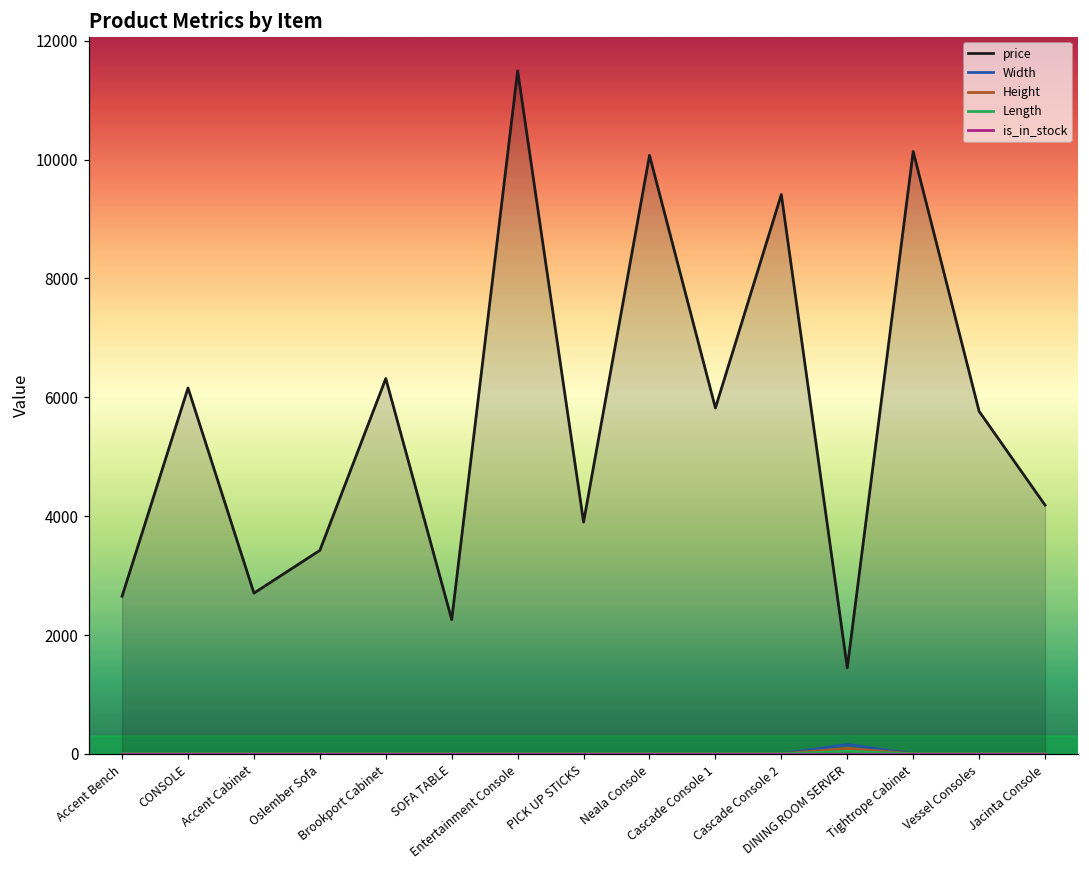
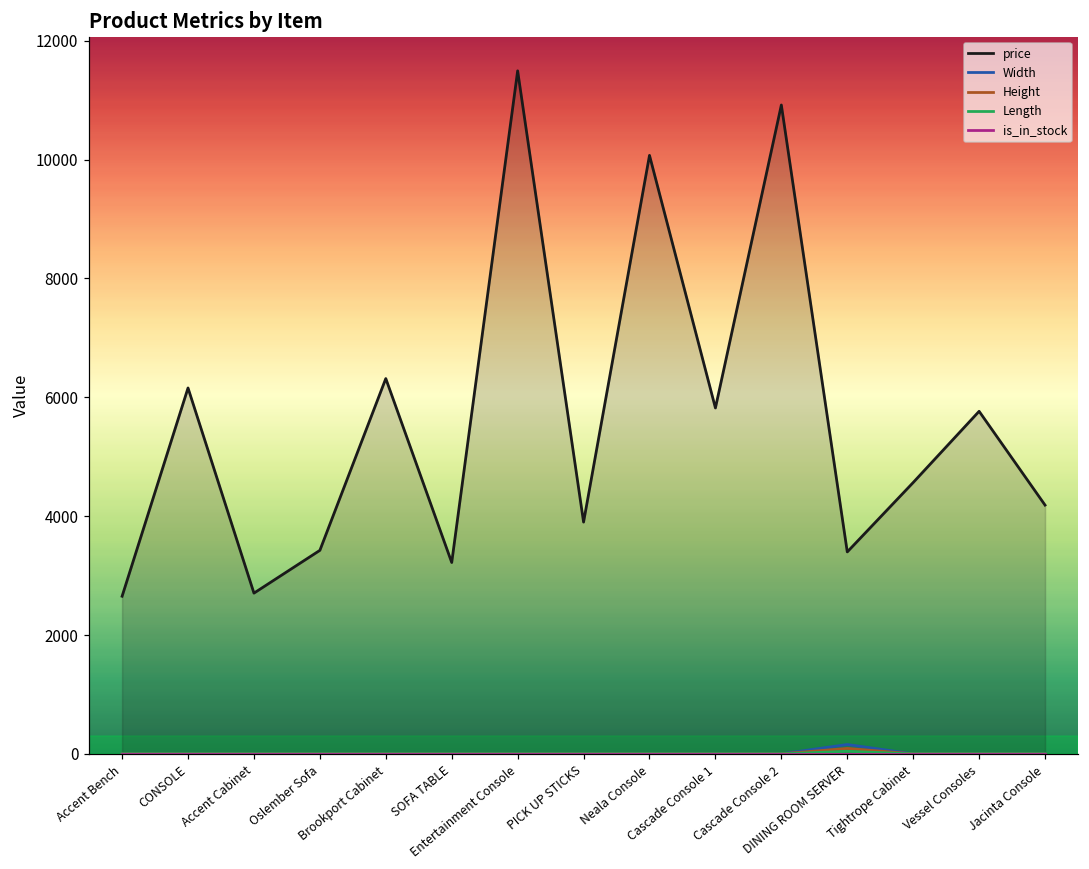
  {
    "price": {
      "Accent Bench": 2700,
      "CONSOLE": 6200,
      "Accent Cabinet": 2700,
      "Oslember Sofa": 3400,
      "Brookport Cabinet": 6300,
-     "SOFA TABLE": 2300,
+     "SOFA TABLE": 3200,
      "Entertainment Console": 11500,
      "PICK UP STICKS": 3900,
      "Neala Console": 10100,
      "Cascade Console 1": 5800,
-     "Cascade Console 2": 9400,
-     "DINING ROOM SERVER": 1400,
-     "Tightrope Cabinet": 10100,
+     "Cascade Console 2": 10900,
+     "DINING ROOM SERVER": 3400,
+     "Tightrope Cabinet": 4600,
      "Vessel Consoles": 5800,
      "Jacinta Console": 4200
    },
    "Width": {
      "DINING ROOM SERVER": 200
    },
    "Height": {
      "DINING ROOM SERVER": 100
    }
  }
